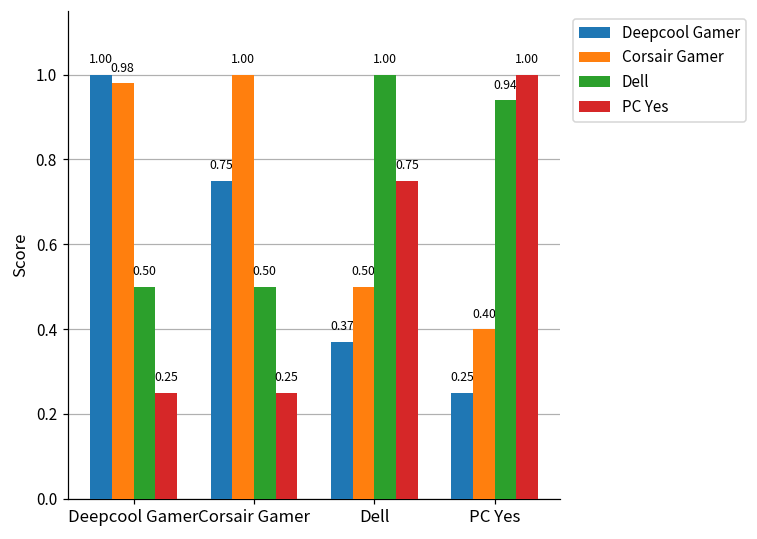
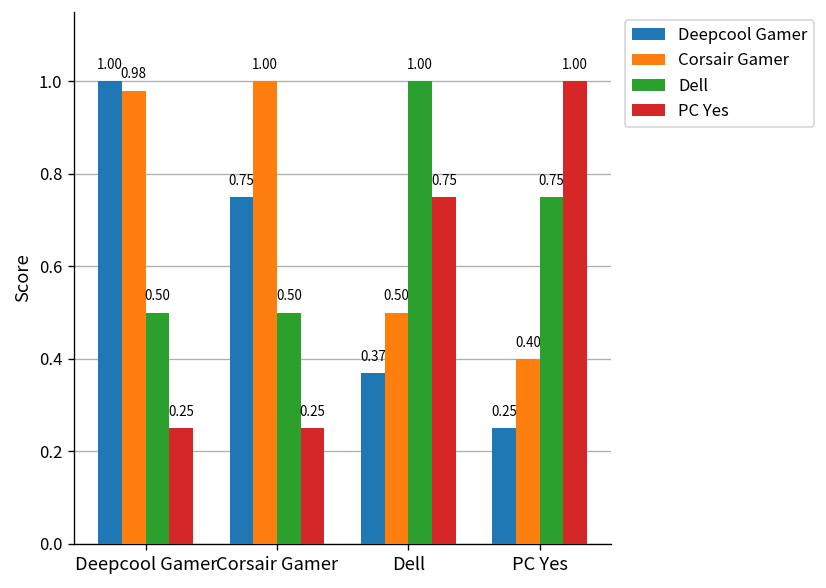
  {
    "Deepcool Gamer": {
      "Deepcool Gamer": 1.00,
      "Corsair Gamer": 0.75,
      "Dell": 0.37,
      "PC Yes": 0.25
    },
    "Corsair Gamer": {
      "Deepcool Gamer": 0.98,
      "Corsair Gamer": 1.00,
      "Dell": 0.50,
      "PC Yes": 0.40
    },
    "Dell": {
      "Deepcool Gamer": 0.50,
      "Corsair Gamer": 0.50,
      "Dell": 1.00,
-     "PC Yes": 0.94
+     "PC Yes": 0.75
    },
    "PC Yes": {
      "Deepcool Gamer": 0.25,
      "Corsair Gamer": 0.25,
      "Dell": 0.75,
      "PC Yes": 1.00
    }
  }
